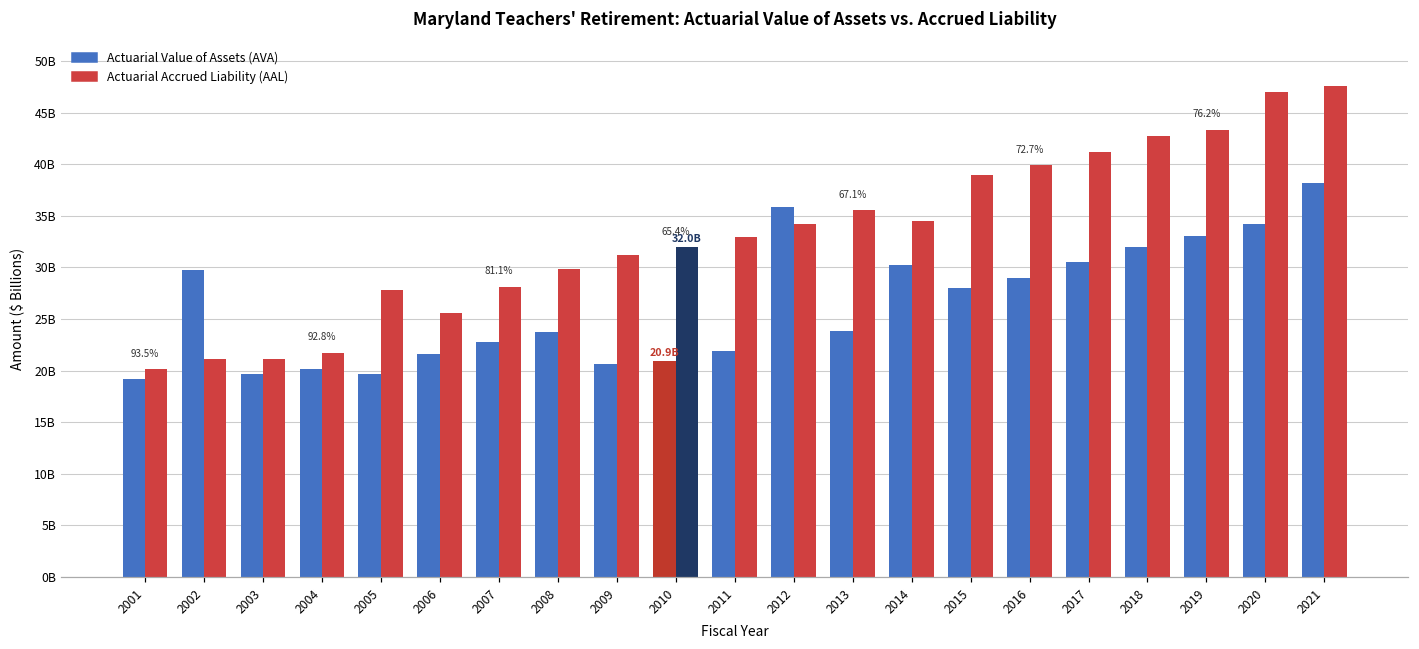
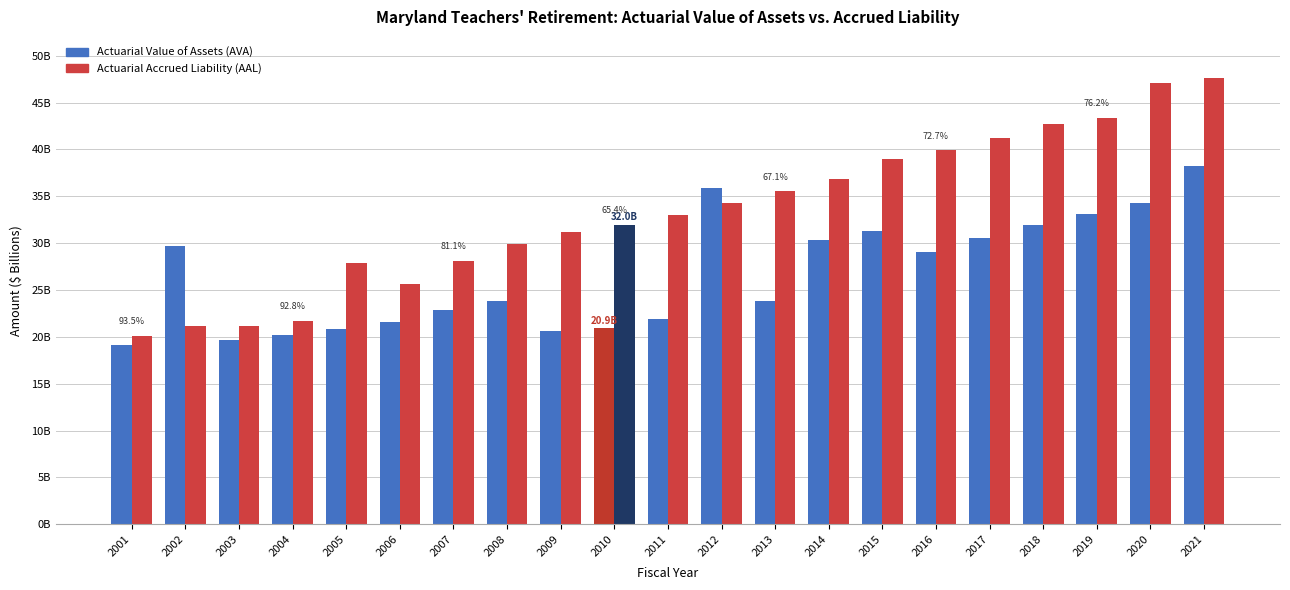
  {
    "Actuarial Value of Assets (AVA)": {
      "2001": 19000000000,
      "2002": 30000000000,
      "2003": 20000000000,
      "2004": 20000000000,
-     "2005": 20000000000,
+     "2005": 21000000000,
      "2006": 22000000000,
      "2007": 23000000000,
      "2008": 24000000000,
      "2009": 21000000000,
      "2011": 22000000000,
      "2012": 36000000000,
      "2013": 24000000000,
      "2014": 30000000000,
-     "2015": 28000000000,
+     "2015": 31000000000,
      "2016": 29000000000,
      "2017": 31000000000,
      "2018": 32000000000,
      "2019": 33000000000,
      "2020": 34000000000,
      "2021": 38000000000
    },
    "Actuarial Accrued Liability (AAL)": {
      "2002": 21000000000,
      "2003": 21000000000,
      "2005": 28000000000,
      "2006": 26000000000,
      "2008": 30000000000,
      "2009": 31000000000,
      "2011": 33000000000,
      "2012": 34000000000,
-     "2014": 34000000000,
+     "2014": 37000000000,
      "2015": 39000000000,
      "2017": 41000000000,
      "2018": 43000000000,
      "2020": 47000000000,
      "2021": 48000000000
    }
  }
